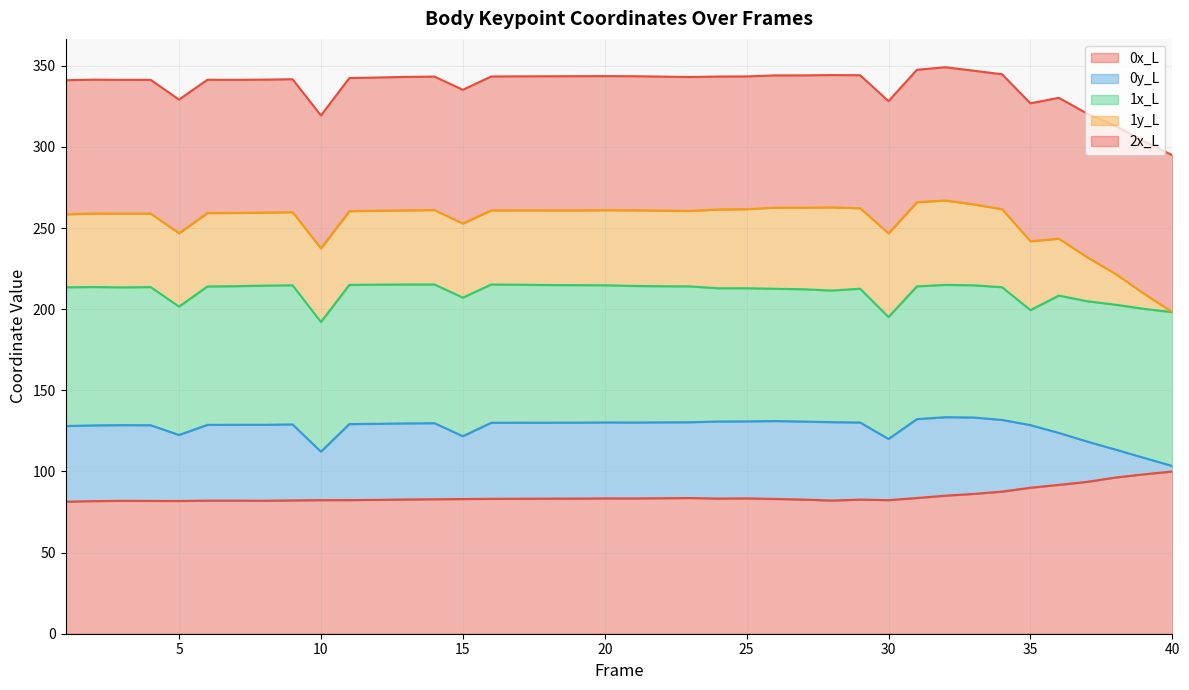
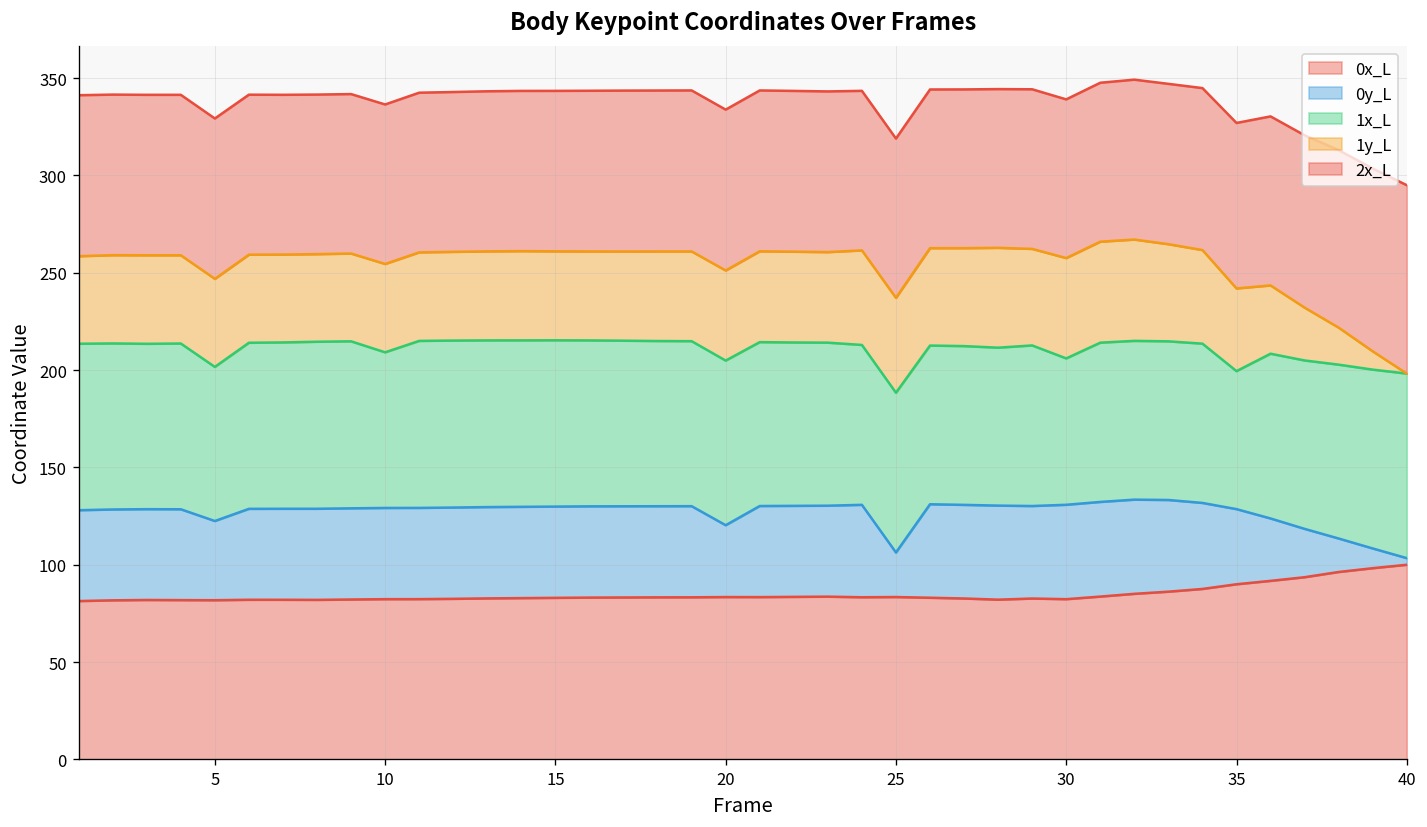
  {
    "0y_L": {
      "5": 41,
-     "10": 30,
-     "15": 39,
-     "20": 47,
-     "25": 47,
-     "30": 38,
+     "10": 47,
+     "15": 47,
+     "20": 37,
+     "25": 23,
+     "30": 48,
      "35": 39,
      "40": 3
    },
    "1x_L": {
      "5": 79,
      "10": 80,
      "15": 85,
      "20": 85,
      "25": 82,
      "30": 75,
      "35": 71
    }
  }
